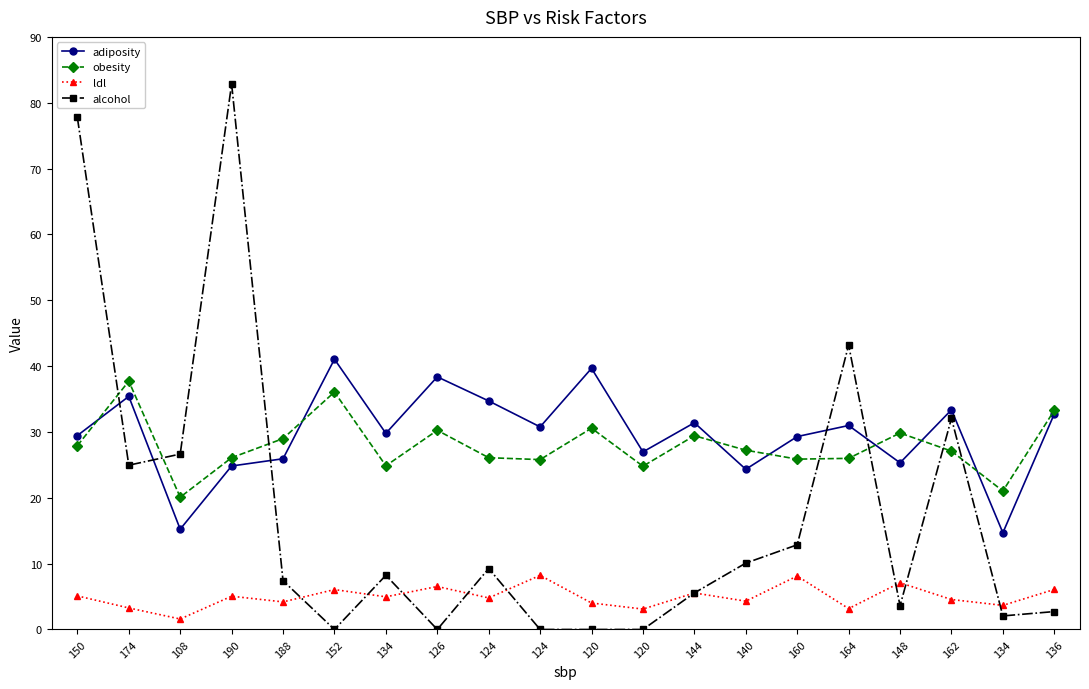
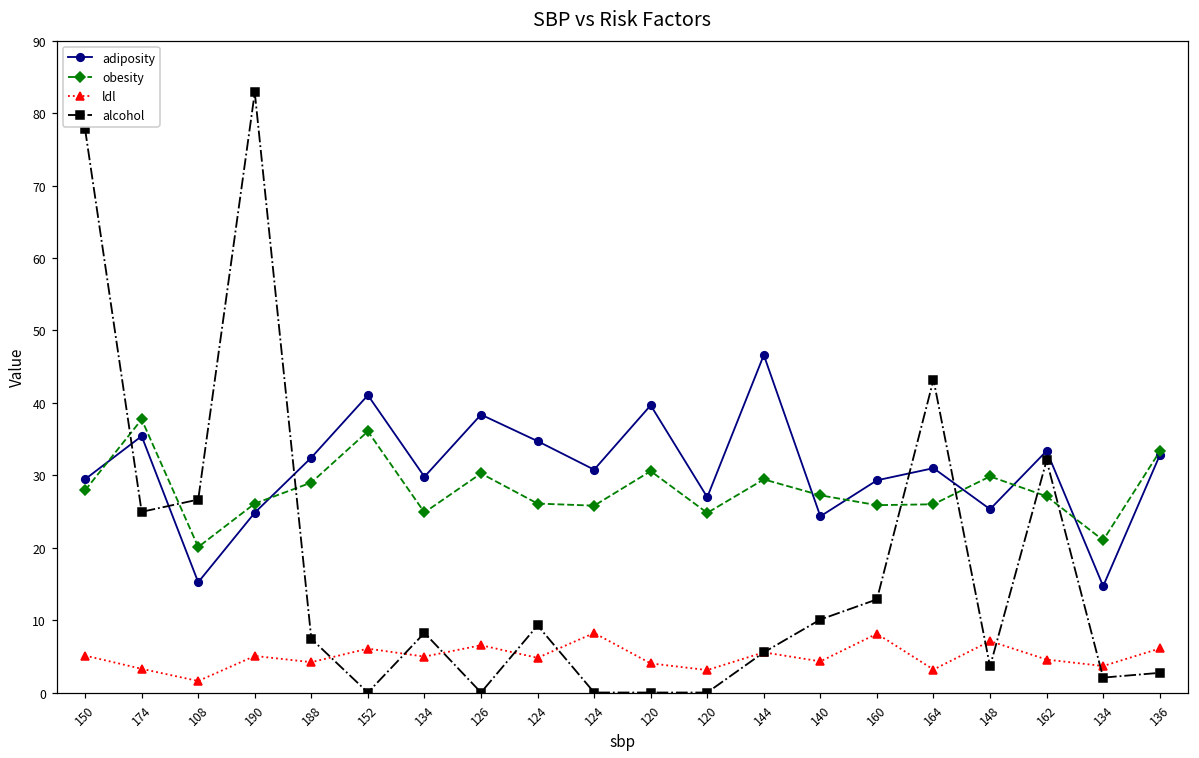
  {
    "adiposity": {
      "150": 29,
      "174": 35,
      "108": 15,
      "190": 25,
-     "188": 26,
+     "188": 32,
      "152": 41,
      "126": 38,
-     "144": 31,
+     "144": 47,
      "140": 24,
      "160": 29,
      "164": 31,
      "148": 25,
      "162": 33,
      "136": 33
    },
    "obesity": {
      "150": 28,
      "174": 38,
      "108": 20,
      "190": 26,
      "188": 29,
      "152": 36,
      "126": 30,
      "144": 29,
      "140": 27,
      "160": 26,
      "164": 26,
      "148": 30,
      "162": 27,
      "136": 33
    },
    "ldl": {
      "150": 5,
      "174": 3,
      "108": 2,
      "190": 5,
      "188": 4,
      "152": 6,
      "126": 7,
      "140": 4,
      "160": 8,
      "164": 3,
      "148": 7,
      "162": 5,
      "136": 6
    },
    "alcohol": {
      "150": 78,
      "174": 25,
      "108": 27,
      "190": 83,
      "188": 7,
      "152": 0,
      "126": 0,
      "140": 10,
      "160": 13,
      "164": 43,
      "148": 4,
      "162": 32,
      "136": 3
    }
  }
